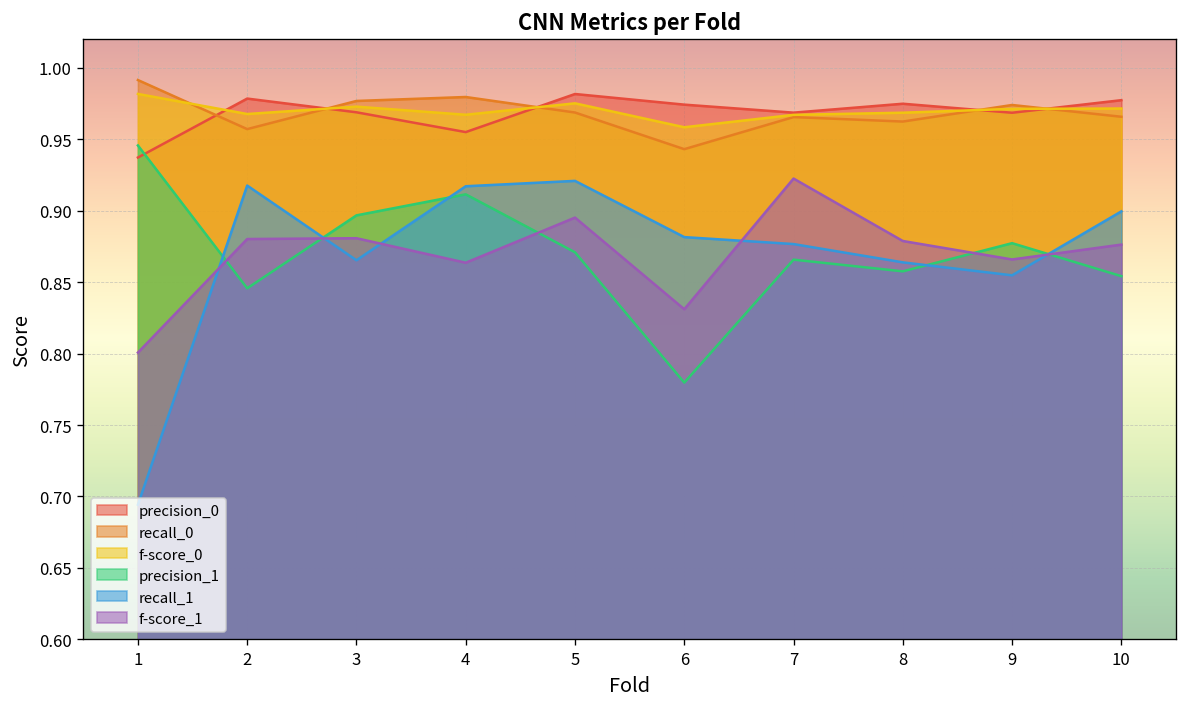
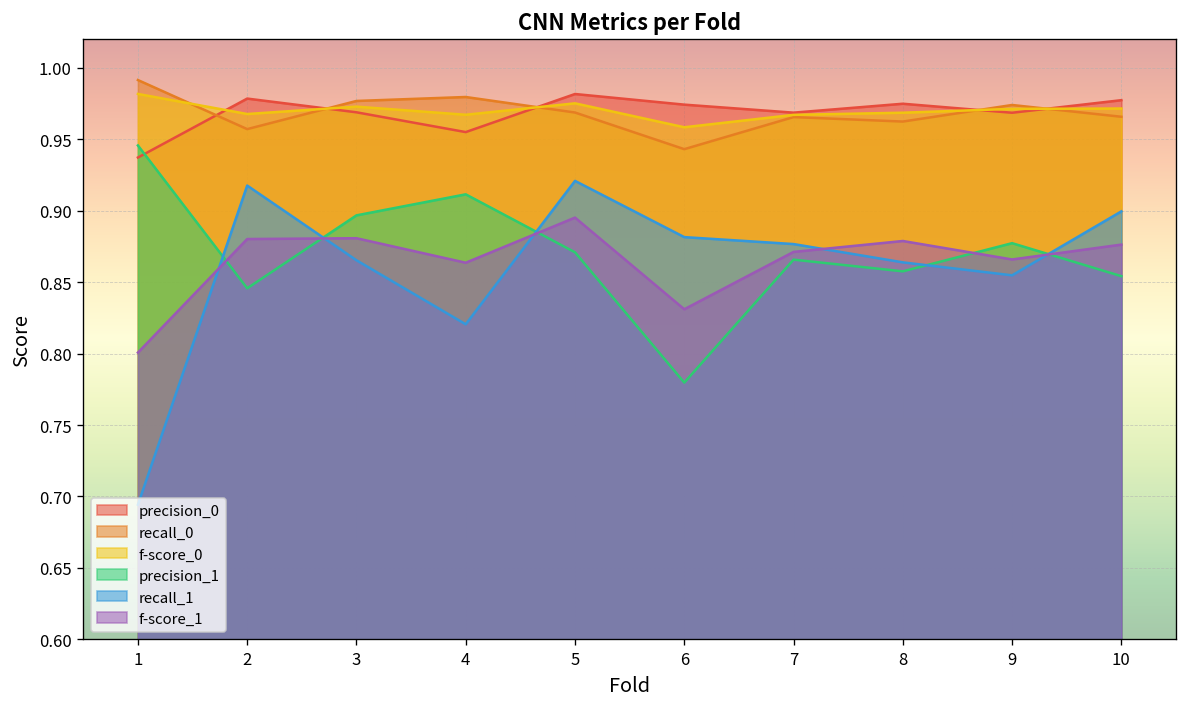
  {
    "f-score_0": {
      "1": 0.982,
      "2": 0.968,
      "3": 0.973,
      "4": 0.967,
      "5": 0.975,
      "6": 0.958,
      "8": 0.968,
      "9": 0.971,
      "10": 0.971
    },
    "precision_1": {
      "1": 0.946,
      "2": 0.846,
      "3": 0.897,
      "4": 0.911,
      "5": 0.871,
      "6": 0.780,
      "7": 0.866,
      "8": 0.857,
      "9": 0.877,
      "10": 0.854
    },
    "recall_1": {
      "2": 0.918,
      "3": 0.865,
-     "4": 0.917,
+     "4": 0.820,
      "5": 0.921,
      "6": 0.881,
      "7": 0.877,
      "8": 0.864,
      "9": 0.855,
      "10": 0.899
    },
    "f-score_1": {
      "1": 0.801,
      "2": 0.880,
      "3": 0.881,
      "4": 0.864,
      "5": 0.895,
      "6": 0.831,
-     "7": 0.922,
+     "7": 0.871,
      "8": 0.879,
      "9": 0.866,
      "10": 0.876
    }
  }
